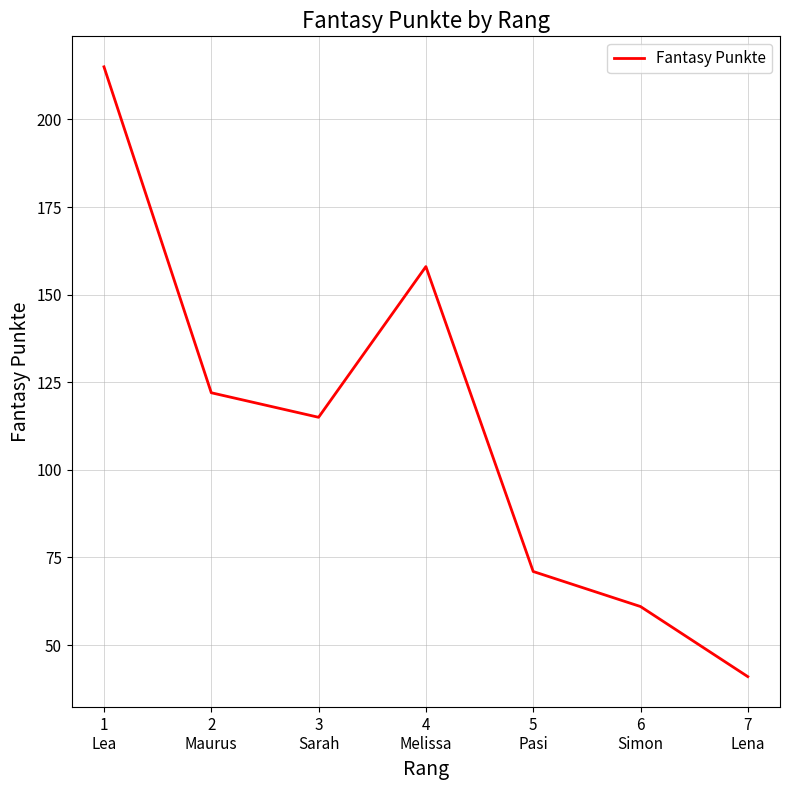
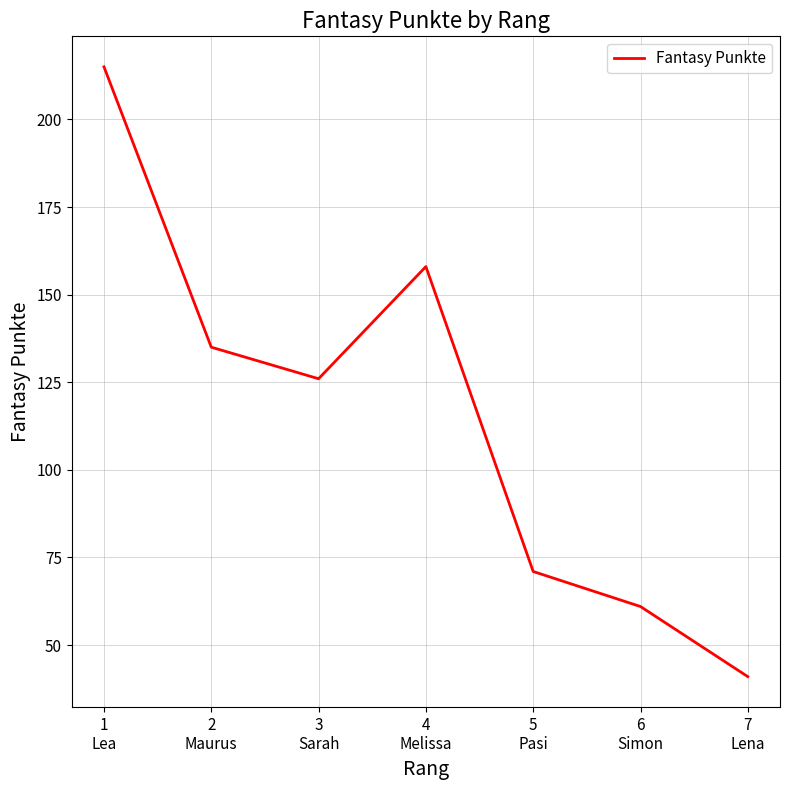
  {
    "1 Lea": 215,
-   "2 Maurus": 122,
-   "3 Sarah": 115,
+   "2 Maurus": 135,
+   "3 Sarah": 126,
    "4 Melissa": 158,
    "5 Pasi": 71,
    "6 Simon": 61,
    "7 Lena": 41
  }
